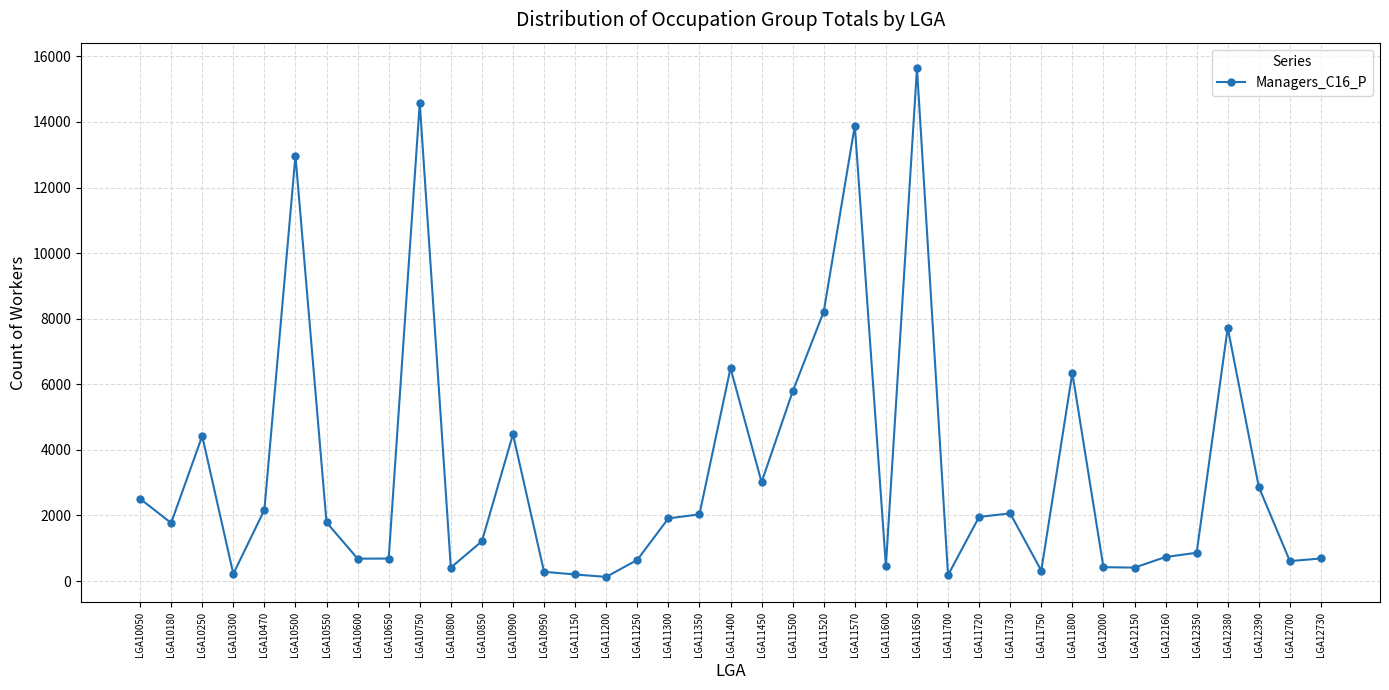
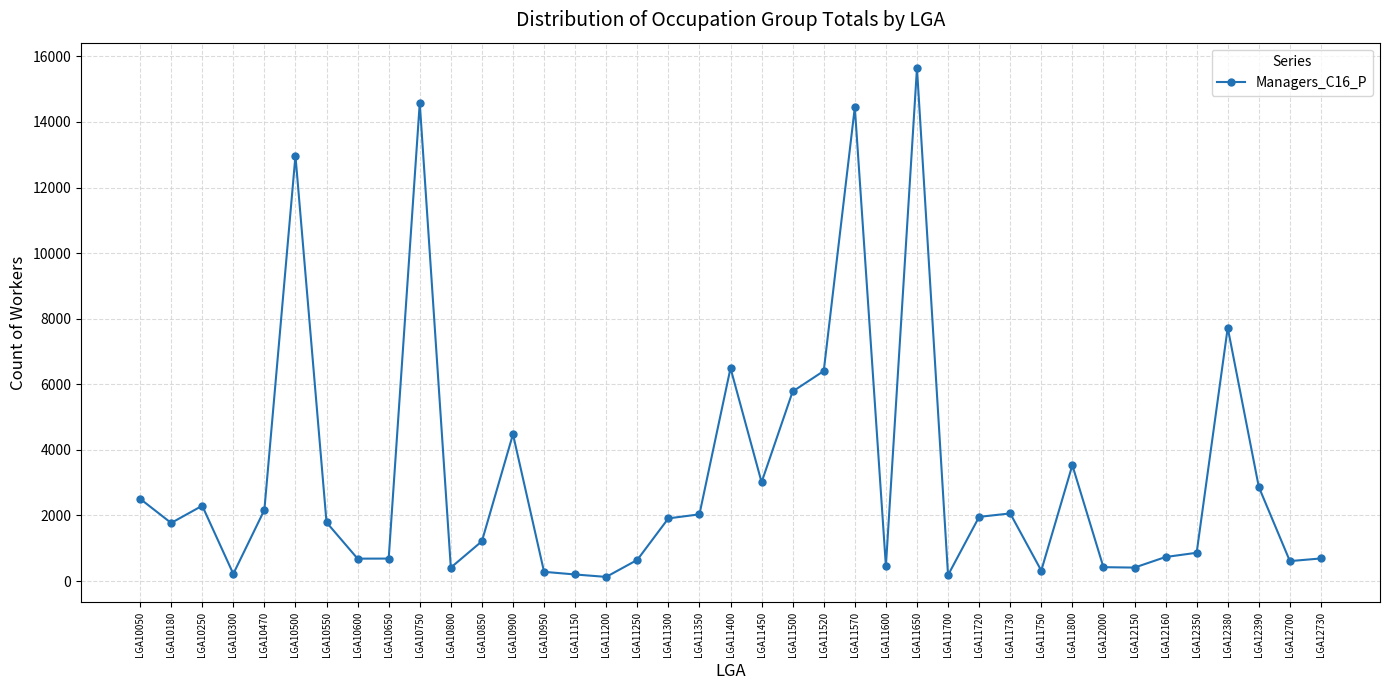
  {
    "LGA10050": 2500,
    "LGA10180": 1800,
-   "LGA10250": 4400,
+   "LGA10250": 2300,
    "LGA10300": 200,
    "LGA10470": 2200,
    "LGA10500": 13000,
    "LGA10550": 1800,
    "LGA10600": 700,
    "LGA10650": 700,
    "LGA10750": 14600,
    "LGA10800": 400,
    "LGA10850": 1200,
    "LGA10900": 4500,
    "LGA10950": 300,
    "LGA11150": 200,
    "LGA11200": 100,
    "LGA11250": 600,
    "LGA11300": 1900,
    "LGA11350": 2000,
    "LGA11400": 6500,
    "LGA11450": 3000,
    "LGA11500": 5800,
-   "LGA11520": 8200,
-   "LGA11570": 13900,
+   "LGA11520": 6400,
+   "LGA11570": 14400,
    "LGA11600": 500,
    "LGA11650": 15600,
    "LGA11700": 200,
    "LGA11720": 2000,
    "LGA11730": 2100,
    "LGA11750": 300,
-   "LGA11800": 6300,
+   "LGA11800": 3500,
    "LGA12000": 400,
    "LGA12150": 400,
    "LGA12160": 700,
    "LGA12350": 900,
    "LGA12380": 7700,
    "LGA12390": 2900,
    "LGA12700": 600,
    "LGA12730": 700
  }
